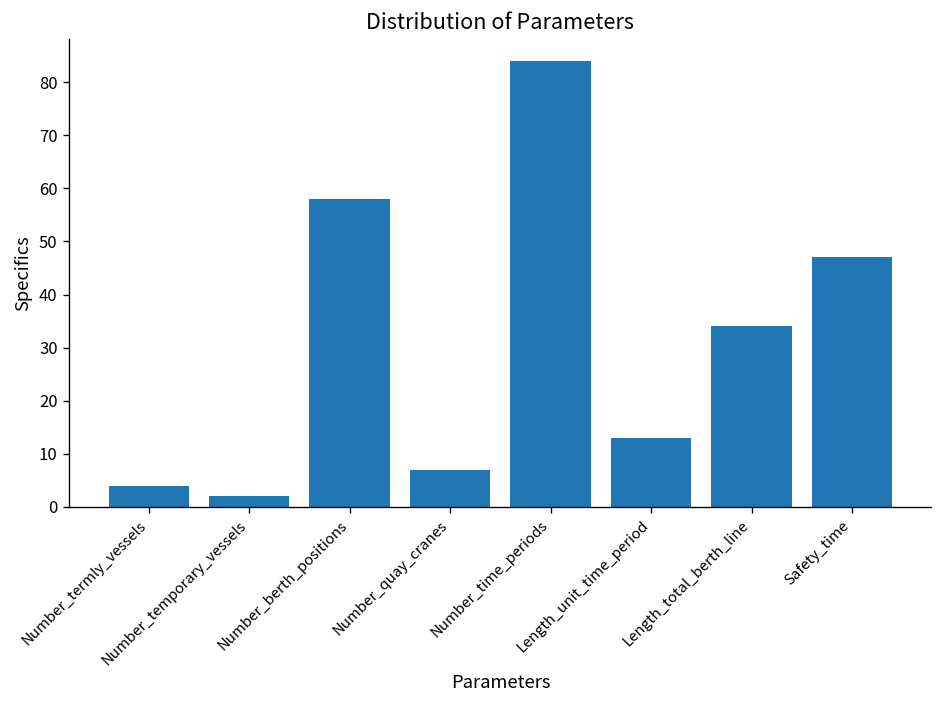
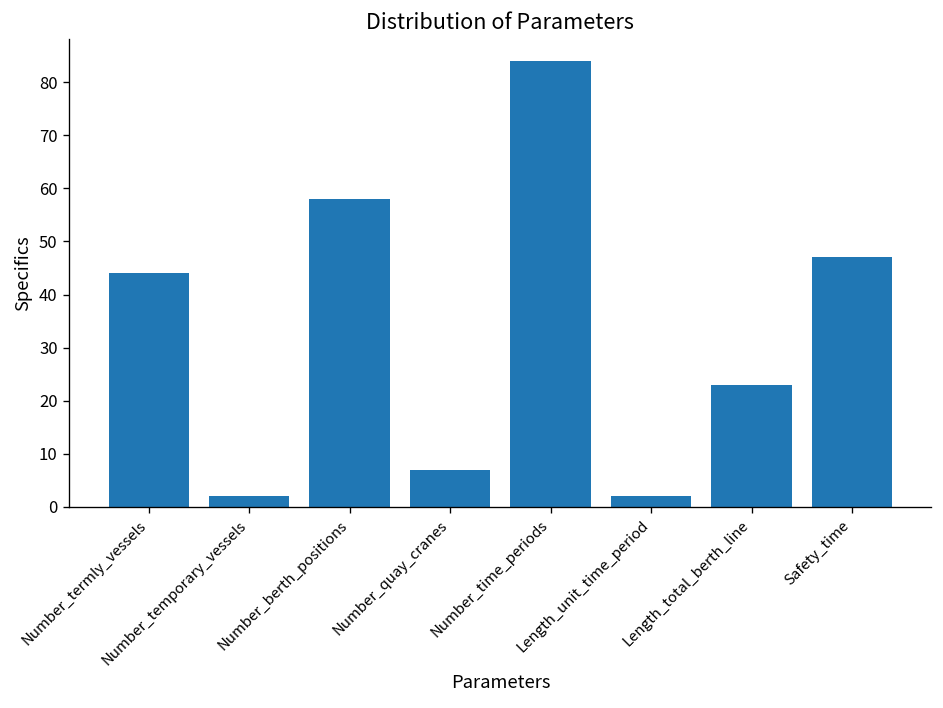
  {
-   "Number_termly_vessels": 4,
+   "Number_termly_vessels": 44,
    "Number_temporary_vessels": 2,
    "Number_berth_positions": 58,
    "Number_quay_cranes": 7,
    "Number_time_periods": 84,
-   "Length_unit_time_period": 13,
-   "Length_total_berth_line": 34,
+   "Length_unit_time_period": 2,
+   "Length_total_berth_line": 23,
    "Safety_time": 47
  }
